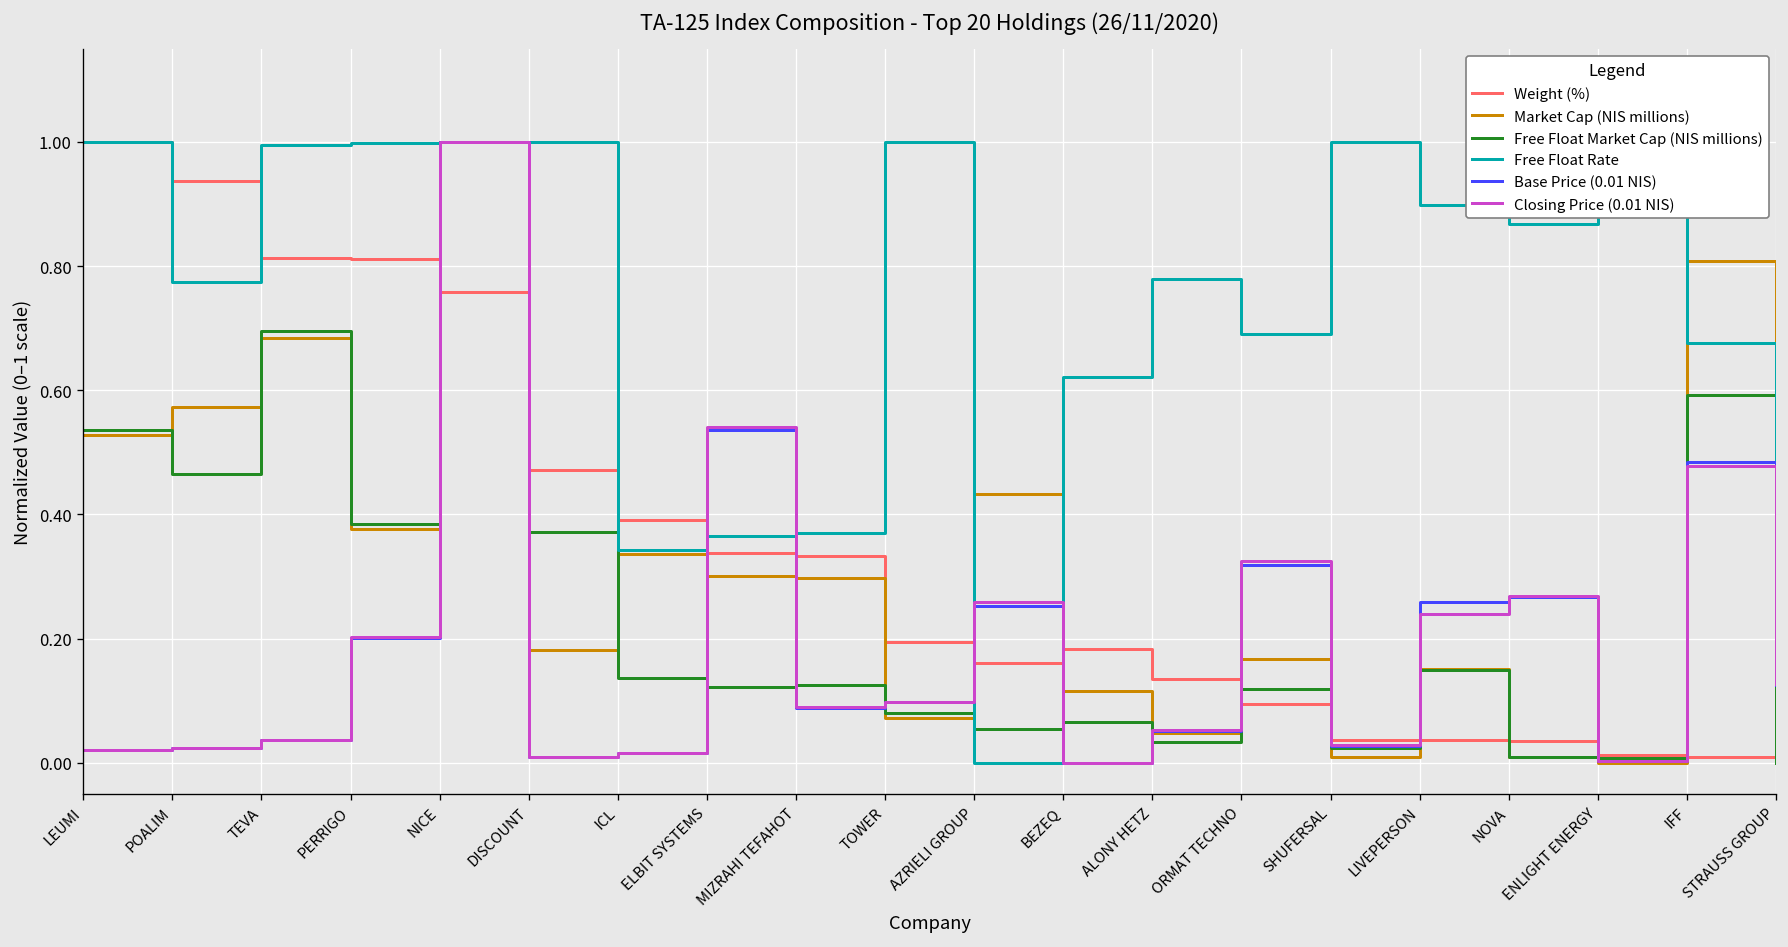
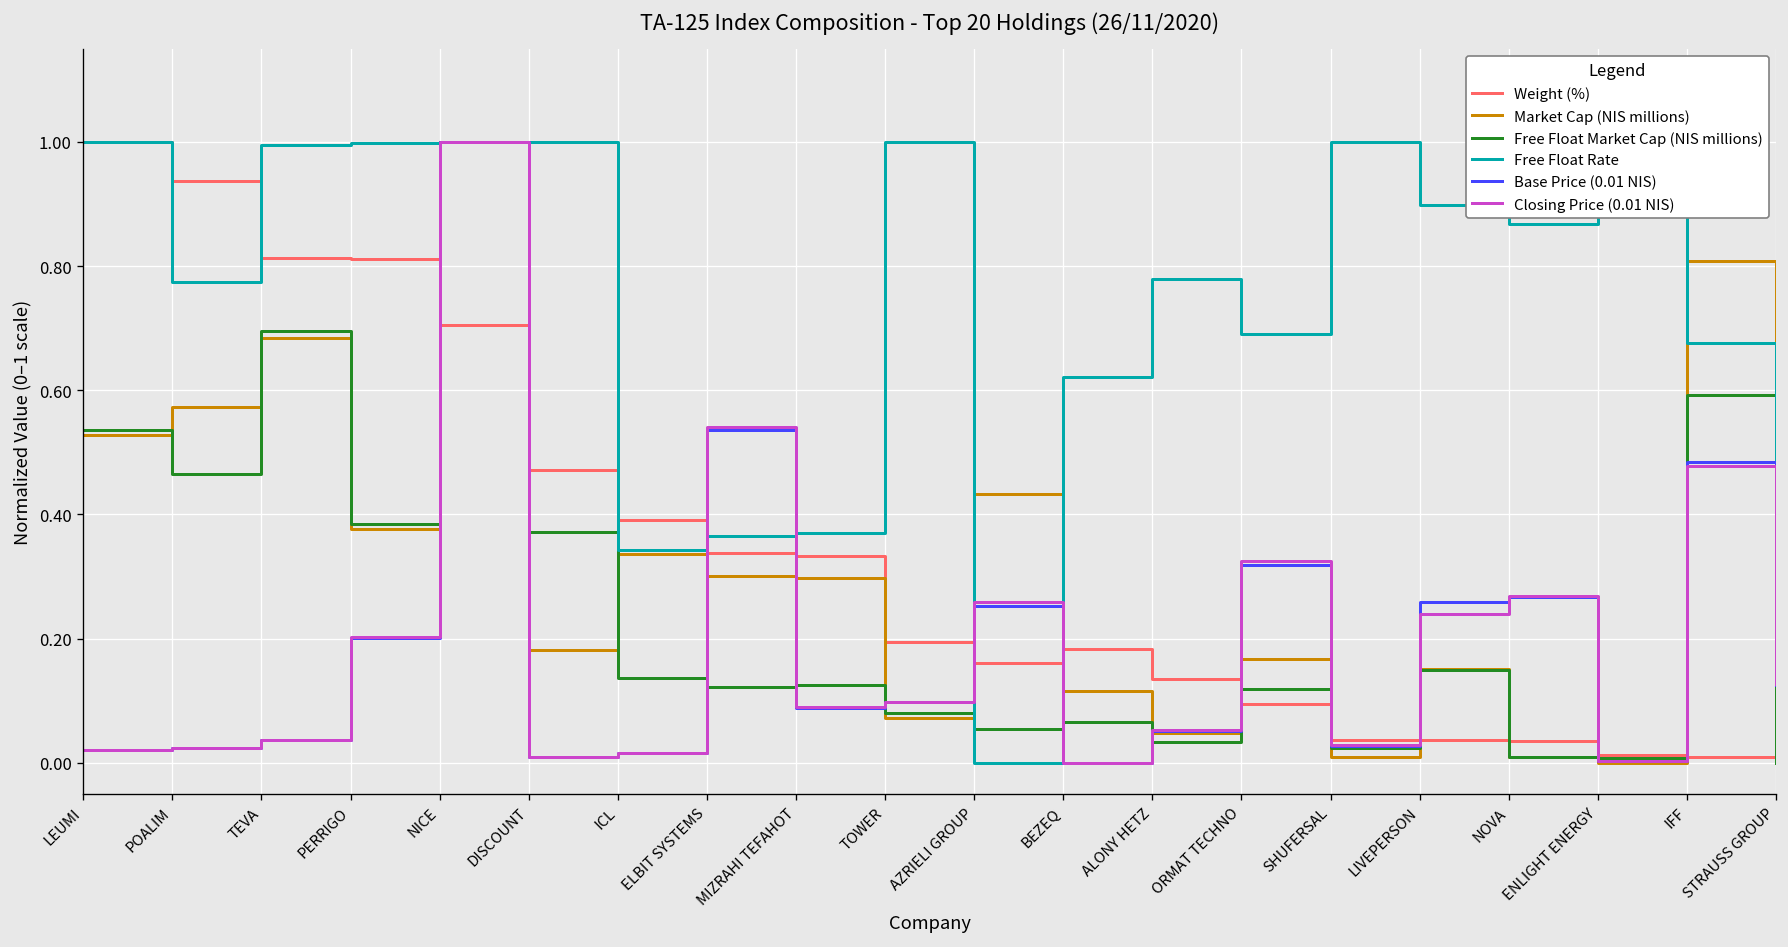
  {
    "Weight (%)": {
      "POALIM": 0.94,
      "TEVA": 0.81,
      "PERRIGO": 0.81,
-     "NICE": 0.76,
+     "NICE": 0.70,
      "DISCOUNT": 0.47,
      "ICL": 0.39,
      "ELBIT SYSTEMS": 0.34,
      "MIZRAHI TEFAHOT": 0.33,
      "TOWER": 0.20,
      "AZRIELI GROUP": 0.16,
      "BEZEQ": 0.18,
      "ALONY HETZ": 0.14,
      "ORMAT TECHNO": 0.09,
      "SHUFERSAL": 0.04,
      "LIVEPERSON": 0.04,
      "NOVA": 0.04,
      "ENLIGHT ENERGY": 0.01,
      "IFF": 0.01
    },
    "Market Cap (NIS millions)": {
      "LEUMI": 0.53,
      "POALIM": 0.57,
      "TEVA": 0.68,
      "PERRIGO": 0.38,
      "DISCOUNT": 0.18,
      "ICL": 0.34,
      "ELBIT SYSTEMS": 0.30,
      "MIZRAHI TEFAHOT": 0.30,
      "TOWER": 0.07,
      "AZRIELI GROUP": 0.43,
      "BEZEQ": 0.12,
      "ORMAT TECHNO": 0.17,
      "SHUFERSAL": 0.01,
      "IFF": 0.81,
      "STRAUSS GROUP": 0.14
    },
    "Free Float Market Cap (NIS millions)": {
      "LEUMI": 0.54,
      "POALIM": 0.46,
      "TEVA": 0.70,
      "PERRIGO": 0.39,
      "DISCOUNT": 0.37,
      "ICL": 0.14,
      "ELBIT SYSTEMS": 0.12,
      "MIZRAHI TEFAHOT": 0.13,
      "TOWER": 0.08,
      "AZRIELI GROUP": 0.06,
      "BEZEQ": 0.07,
      "ALONY HETZ": 0.03,
      "ORMAT TECHNO": 0.12,
      "IFF": 0.59
    },
    "Free Float Rate": {
      "POALIM": 0.77,
      "TEVA": 0.99,
      "PERRIGO": 1.00,
      "DISCOUNT": 1.00,
      "ICL": 0.34,
      "ELBIT SYSTEMS": 0.37,
      "MIZRAHI TEFAHOT": 0.37,
      "TOWER": 1.00,
      "AZRIELI GROUP": 0.00,
      "BEZEQ": 0.62,
      "ALONY HETZ": 0.78,
      "ORMAT TECHNO": 0.69,
      "SHUFERSAL": 1.00,
      "LIVEPERSON": 0.90,
      "IFF": 0.68,
      "STRAUSS GROUP": 0.18
    },
    "Base Price (0.01 NIS)": {
      "ELBIT SYSTEMS": 0.54,
      "AZRIELI GROUP": 0.25,
      "ORMAT TECHNO": 0.32,
      "LIVEPERSON": 0.26,
      "IFF": 0.48
    },
    "Closing Price (0.01 NIS)": {
      "ELBIT SYSTEMS": 0.54,
      "AZRIELI GROUP": 0.26,
      "ORMAT TECHNO": 0.32,
      "LIVEPERSON": 0.24,
      "IFF": 0.48
    }
  }
